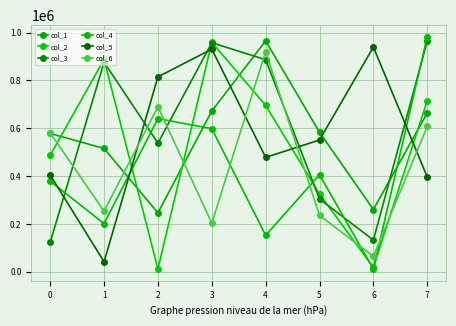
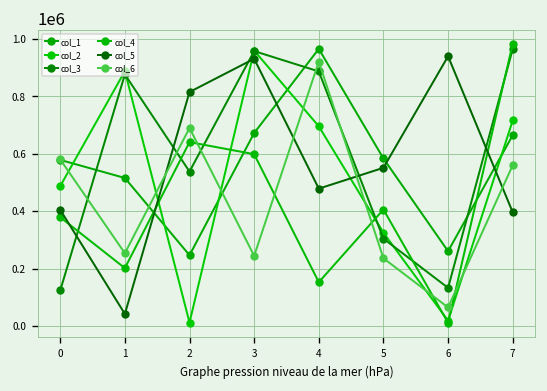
  {
    "col_6": {
      "1": 250000,
      "2": 690000,
-     "3": 200000,
+     "3": 240000,
      "4": 920000,
      "5": 240000,
      "6": 60000,
-     "7": 610000
+     "7": 560000
    }
  }
